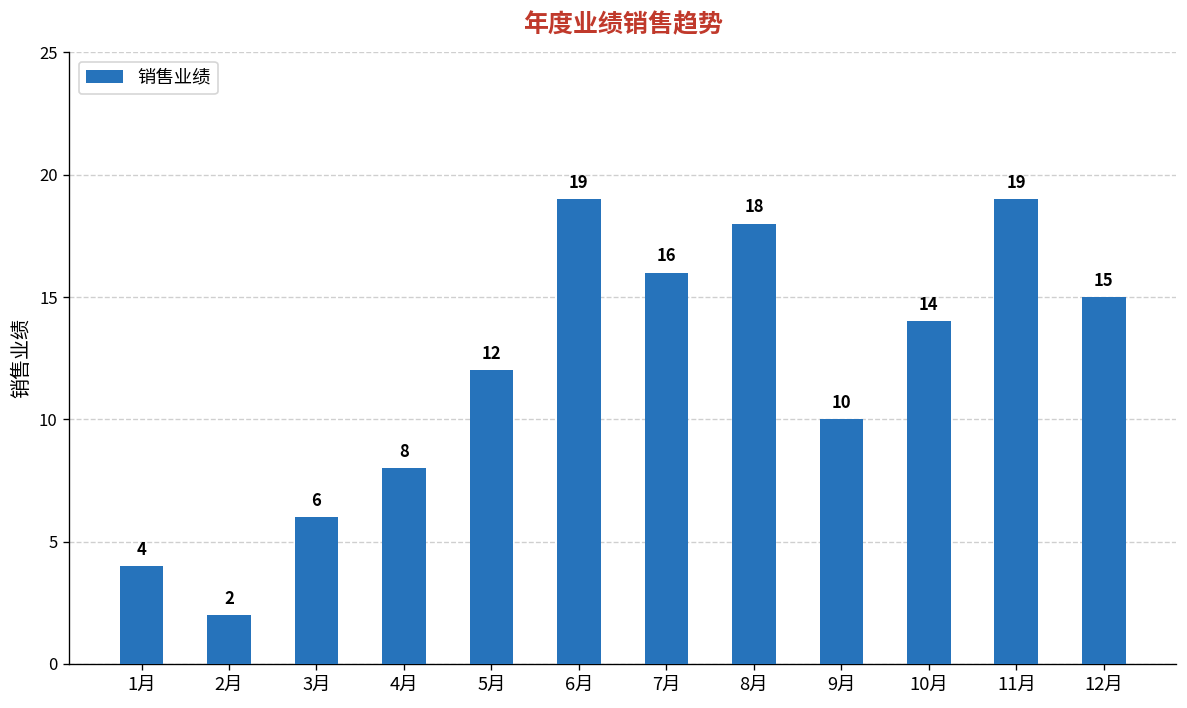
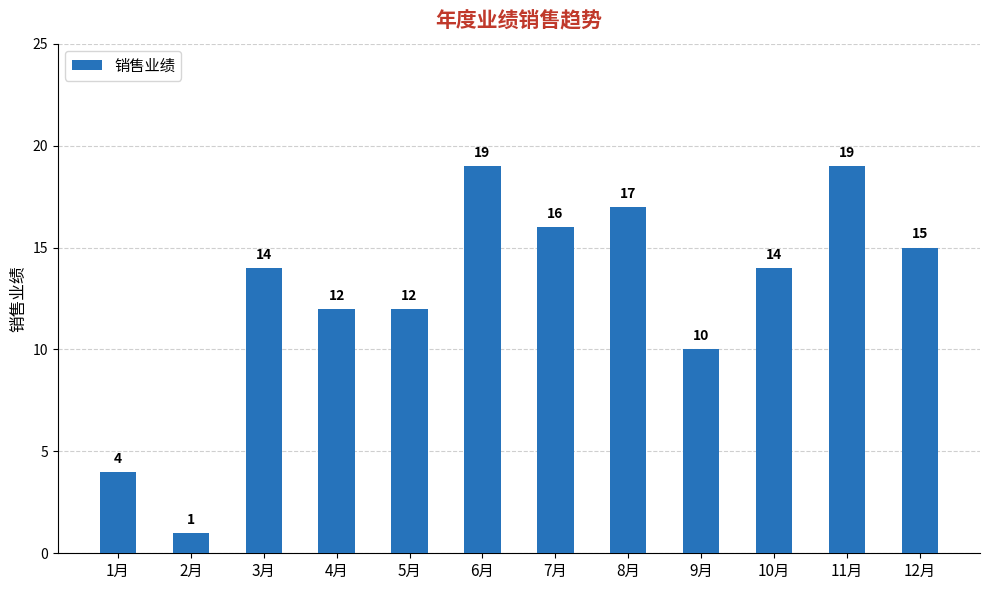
  {
    "1月": 4,
-   "2月": 2,
-   "3月": 6,
-   "4月": 8,
+   "2月": 1,
+   "3月": 14,
+   "4月": 12,
    "5月": 12,
    "6月": 19,
    "7月": 16,
-   "8月": 18,
+   "8月": 17,
    "9月": 10,
    "10月": 14,
    "11月": 19,
    "12月": 15
  }
